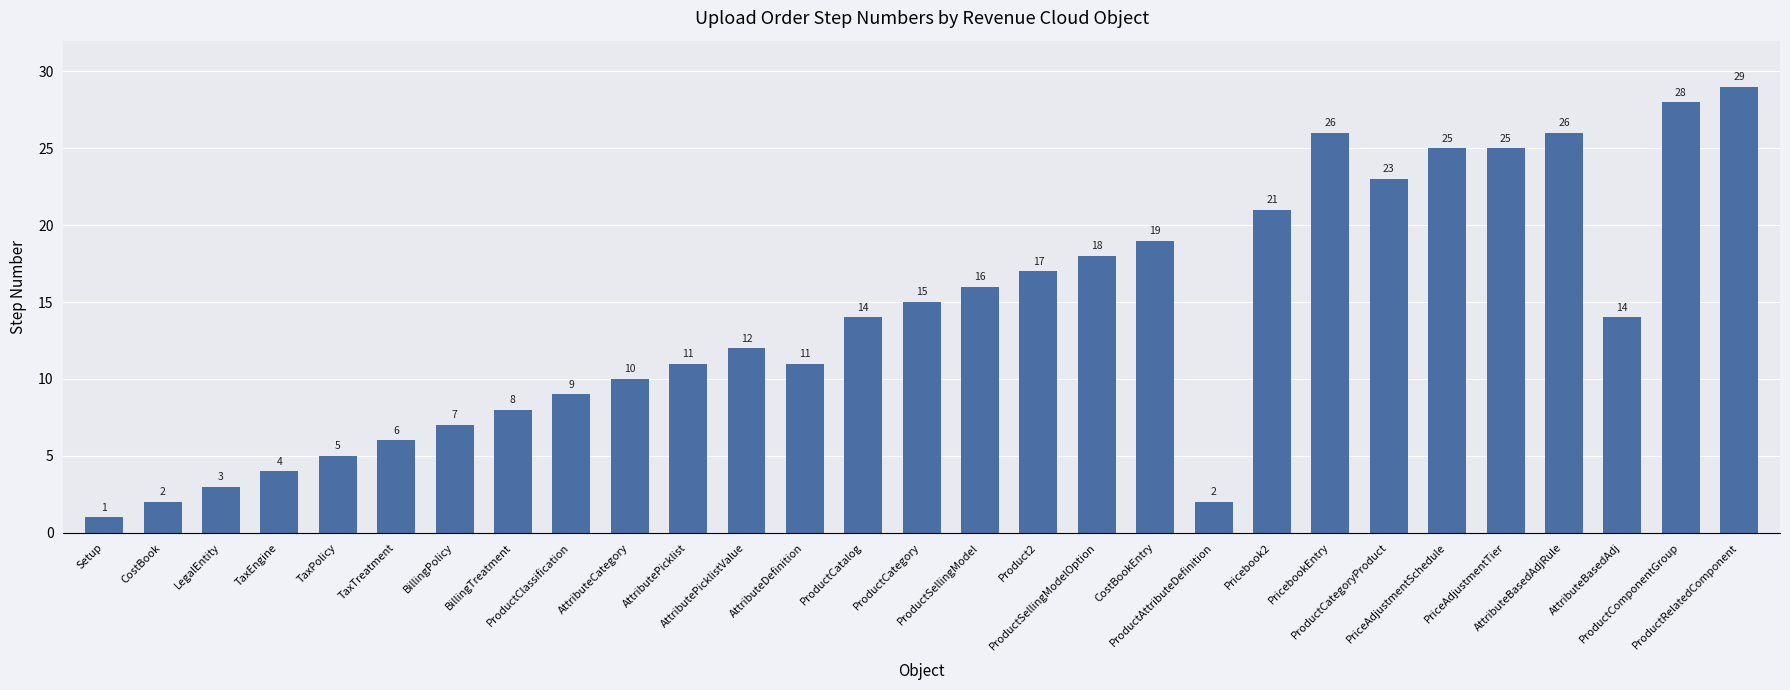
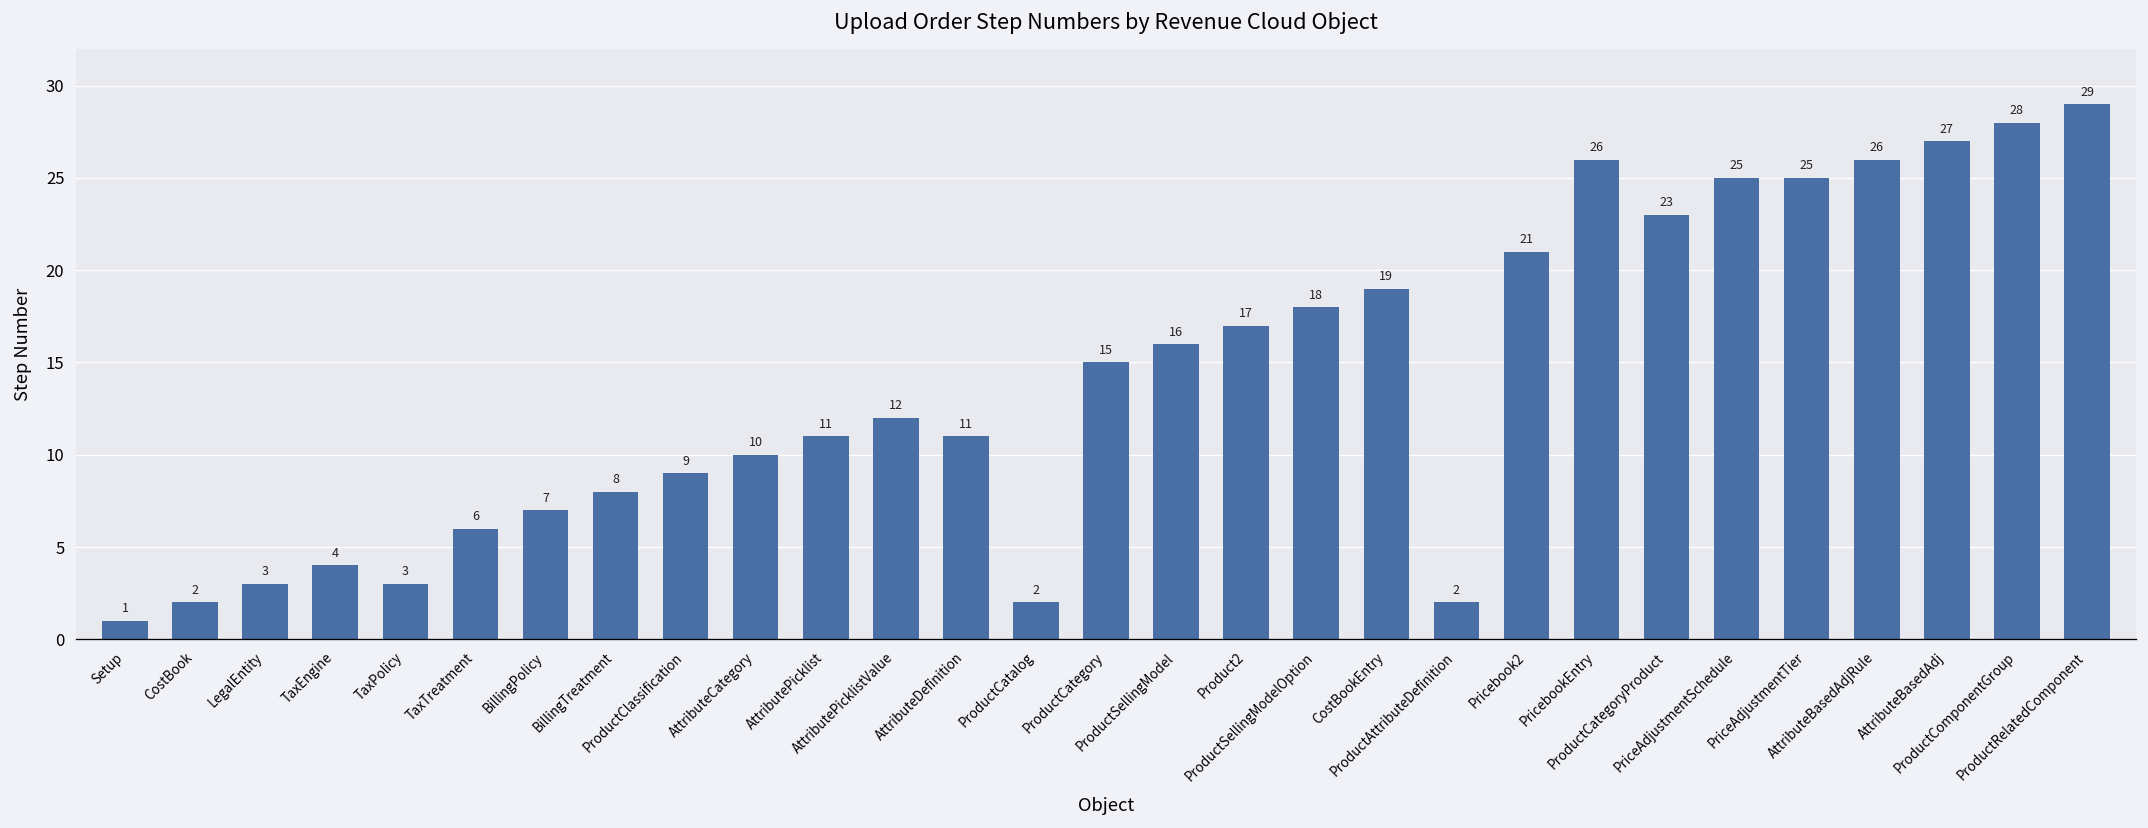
  {
    "Setup": 1,
    "CostBook": 2,
    "LegalEntity": 3,
    "TaxEngine": 4,
-   "TaxPolicy": 5,
+   "TaxPolicy": 3,
    "TaxTreatment": 6,
    "BillingPolicy": 7,
    "BillingTreatment": 8,
    "ProductClassification": 9,
    "AttributeCategory": 10,
    "AttributePicklist": 11,
    "AttributePicklistValue": 12,
    "AttributeDefinition": 11,
-   "ProductCatalog": 14,
+   "ProductCatalog": 2,
    "ProductCategory": 15,
    "ProductSellingModel": 16,
    "Product2": 17,
    "ProductSellingModelOption": 18,
    "CostBookEntry": 19,
    "ProductAttributeDefinition": 2,
    "Pricebook2": 21,
    "PricebookEntry": 26,
    "ProductCategoryProduct": 23,
    "PriceAdjustmentSchedule": 25,
    "PriceAdjustmentTier": 25,
    "AttributeBasedAdjRule": 26,
-   "AttributeBasedAdj": 14,
+   "AttributeBasedAdj": 27,
    "ProductComponentGroup": 28,
    "ProductRelatedComponent": 29
  }
